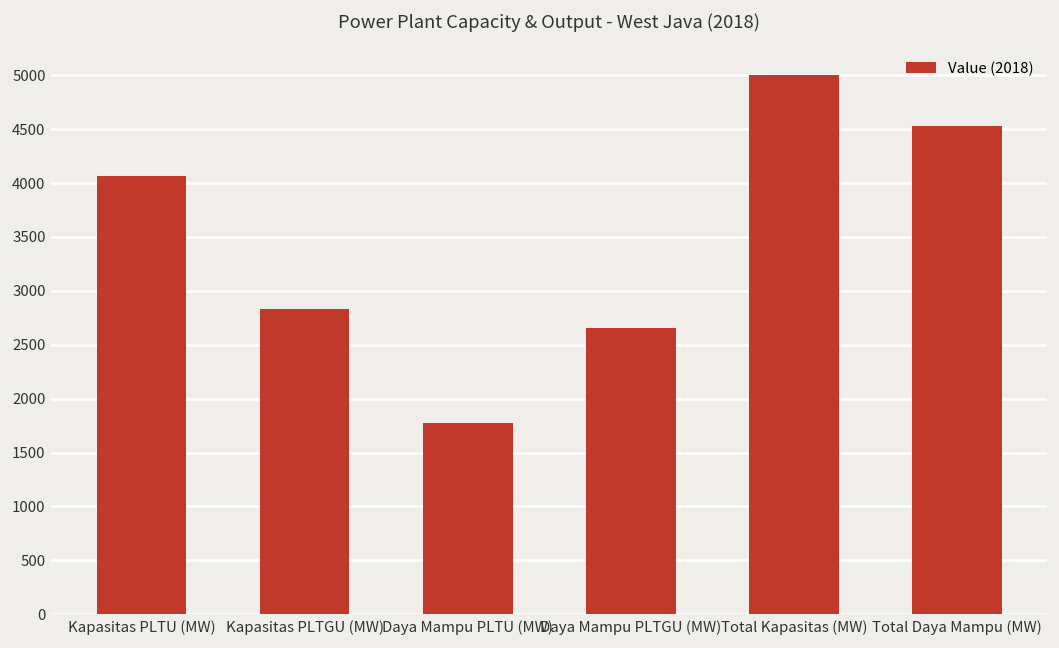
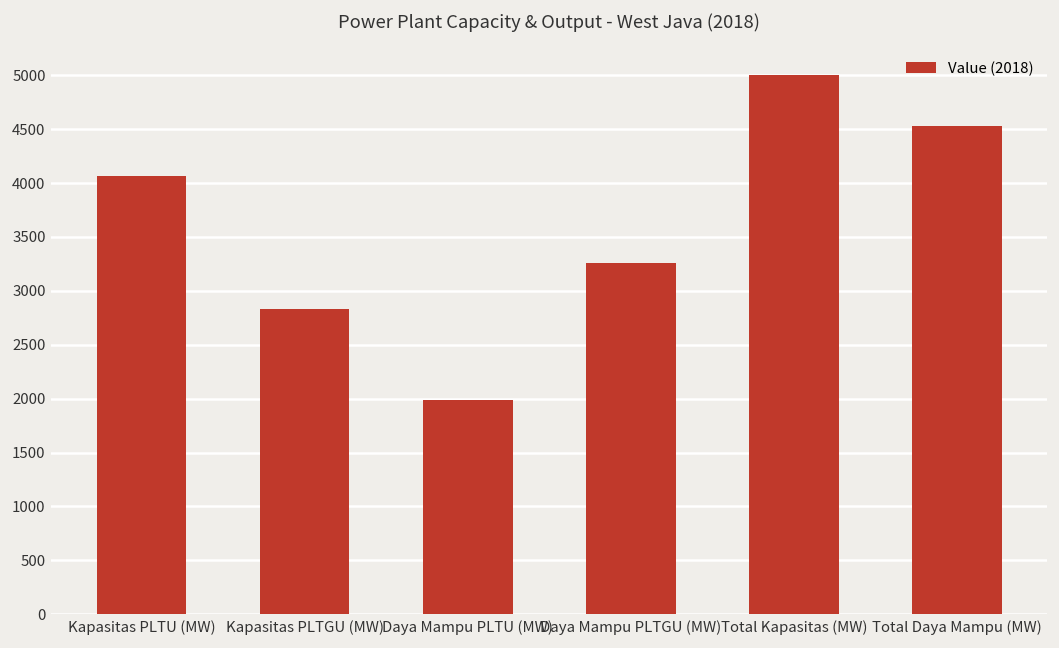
  {
    "Kapasitas PLTU (MW)": 4100,
    "Kapasitas PLTGU (MW)": 2800,
-   "Daya Mampu PLTU (MW)": 1800,
-   "Daya Mampu PLTGU (MW)": 2700,
+   "Daya Mampu PLTU (MW)": 2000,
+   "Daya Mampu PLTGU (MW)": 3300,
    "Total Kapasitas (MW)": 5000,
    "Total Daya Mampu (MW)": 4500
  }
